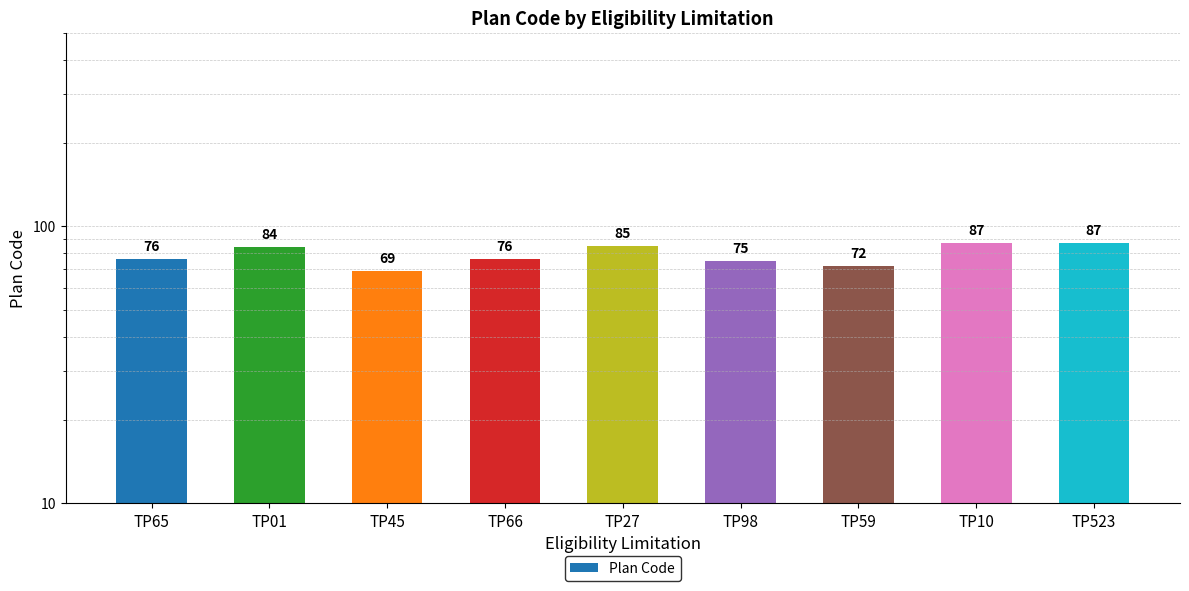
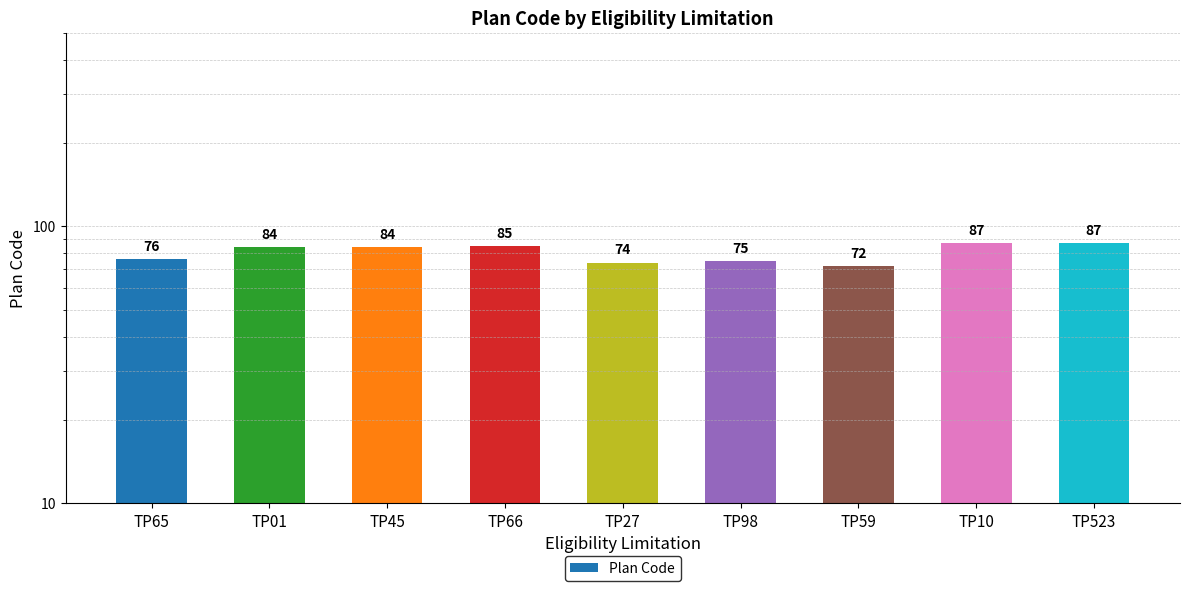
  {
    "TP65": 76,
    "TP01": 84,
-   "TP45": 69,
-   "TP66": 76,
-   "TP27": 85,
+   "TP45": 84,
+   "TP66": 85,
+   "TP27": 74,
    "TP98": 75,
    "TP59": 72,
    "TP10": 87,
    "TP523": 87
  }
